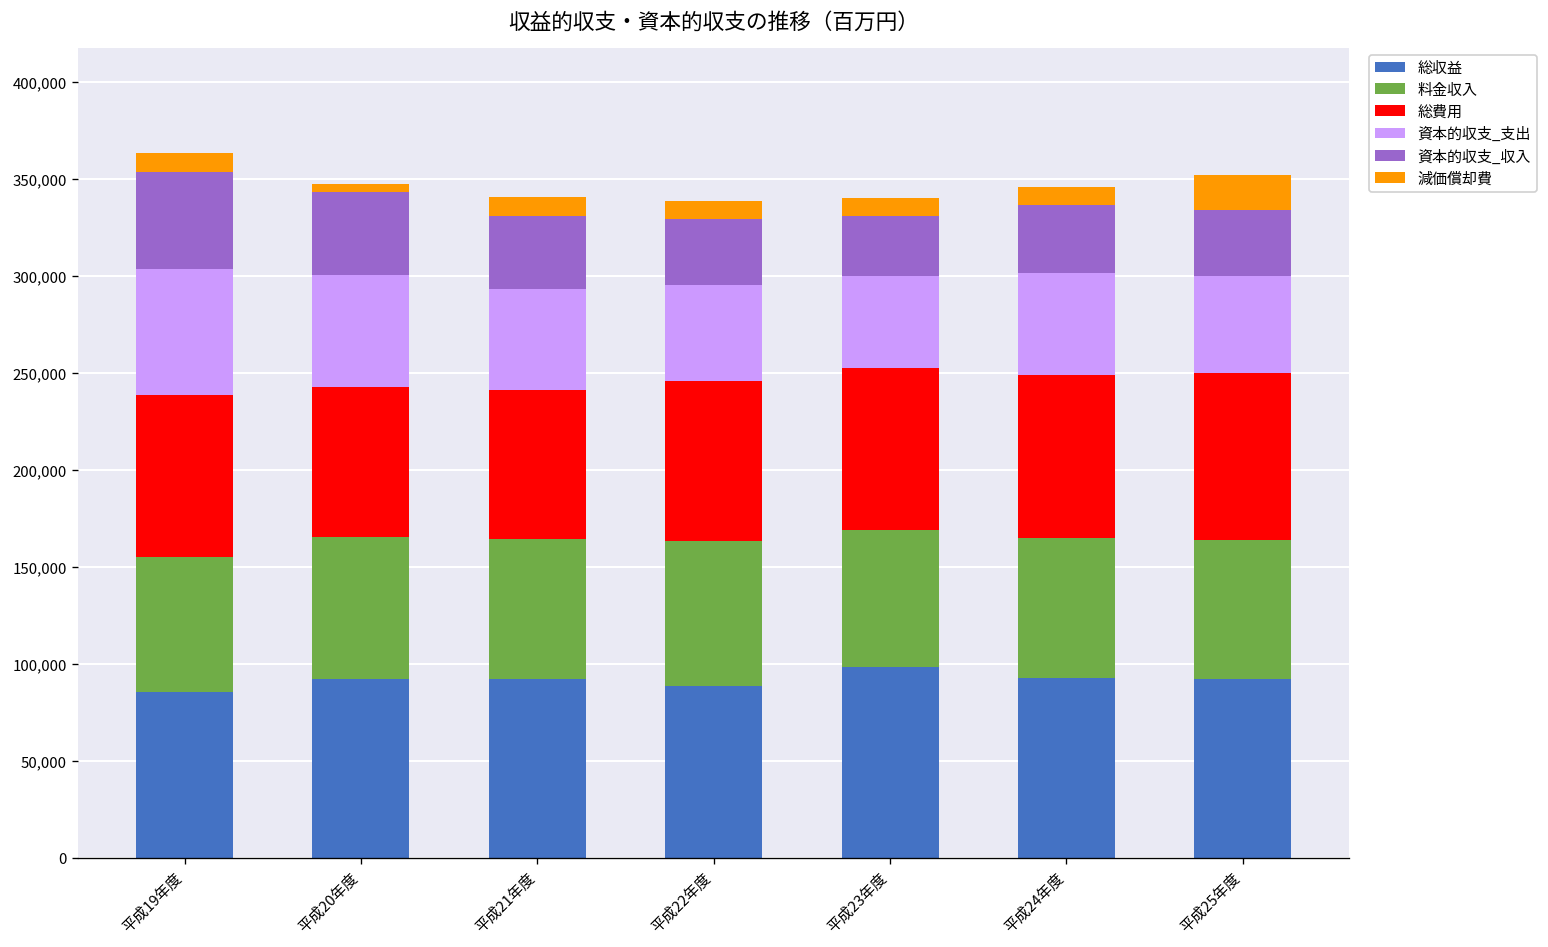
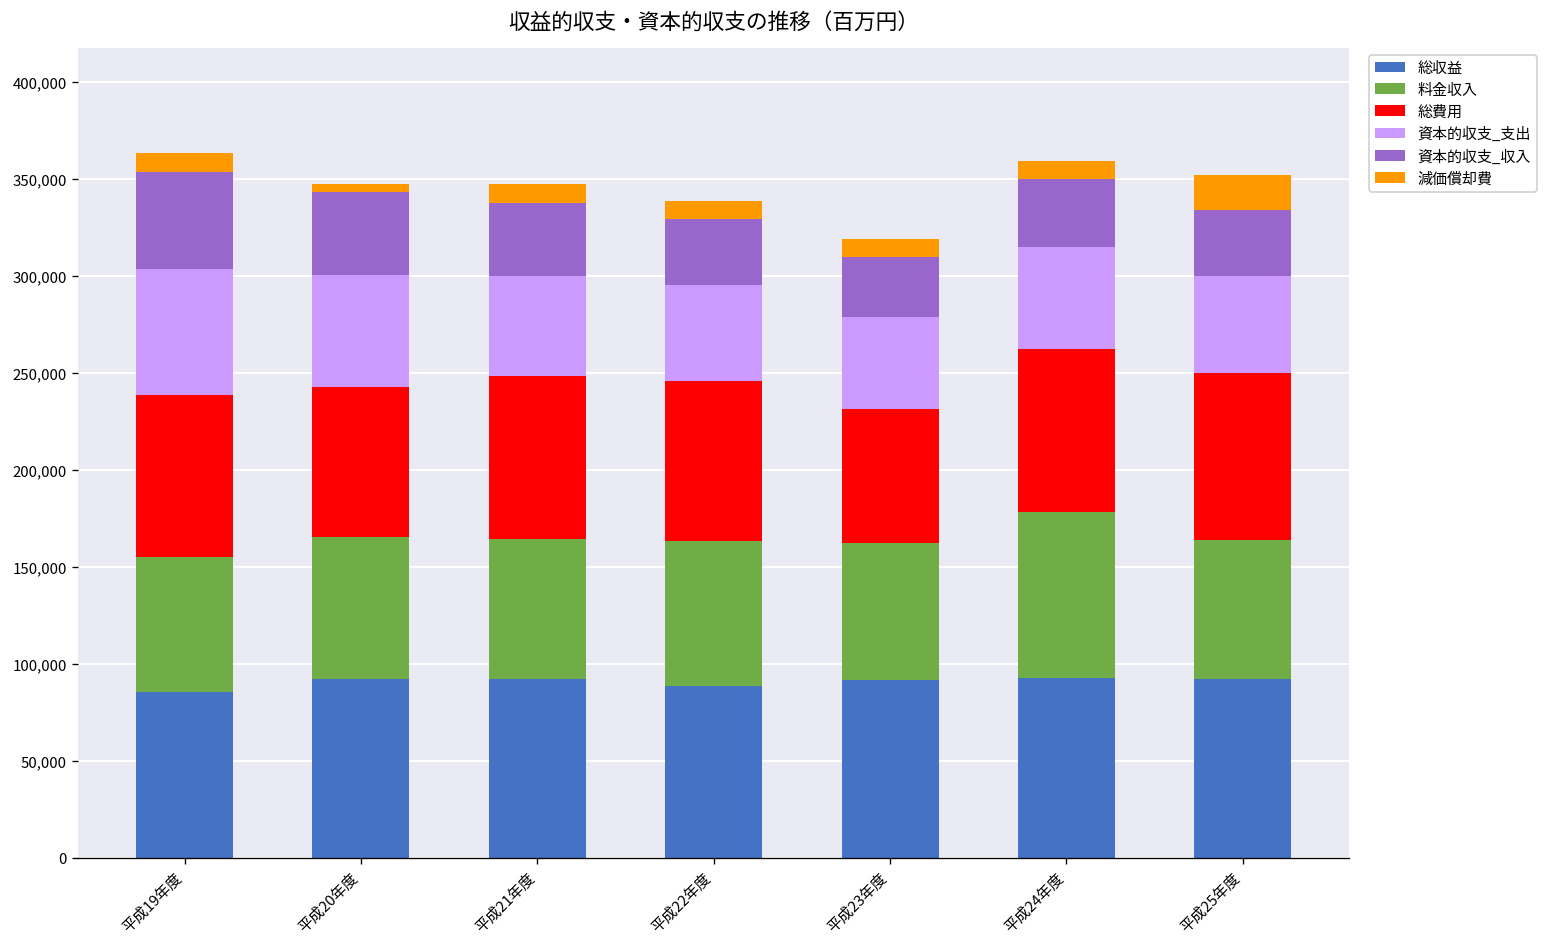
  {
    "総収益": {
      "平成19年度": "85,000",
      "平成20年度": "92,000",
      "平成21年度": "92,000",
      "平成22年度": "88,000",
-     "平成23年度": "98,000",
+     "平成23年度": "92,000",
      "平成24年度": "93,000",
      "平成25年度": "92,000"
    },
    "料金収入": {
      "平成19年度": "70,000",
      "平成20年度": "73,000",
      "平成21年度": "72,000",
      "平成22年度": "75,000",
      "平成23年度": "71,000",
-     "平成24年度": "72,000",
+     "平成24年度": "85,000",
      "平成25年度": "71,000"
    },
    "総費用": {
      "平成19年度": "84,000",
      "平成20年度": "77,000",
-     "平成21年度": "77,000",
+     "平成21年度": "84,000",
      "平成22年度": "83,000",
-     "平成23年度": "84,000",
+     "平成23年度": "69,000",
      "平成24年度": "84,000",
      "平成25年度": "86,000"
    },
    "資本的収支_支出": {
      "平成19年度": "65,000",
      "平成20年度": "58,000",
      "平成21年度": "52,000",
      "平成22年度": "49,000",
      "平成23年度": "47,000",
      "平成24年度": "53,000",
      "平成25年度": "50,000"
    },
    "資本的収支_収入": {
      "平成19年度": "50,000",
      "平成20年度": "43,000",
      "平成21年度": "38,000",
      "平成22年度": "34,000",
      "平成23年度": "31,000",
      "平成24年度": "35,000",
      "平成25年度": "34,000"
    },
    "減価償却費": {
      "平成19年度": "10,000",
      "平成20年度": "4,000",
      "平成21年度": "10,000",
      "平成22年度": "10,000",
      "平成23年度": "9,000",
      "平成24年度": "9,000",
      "平成25年度": "18,000"
    }
  }
